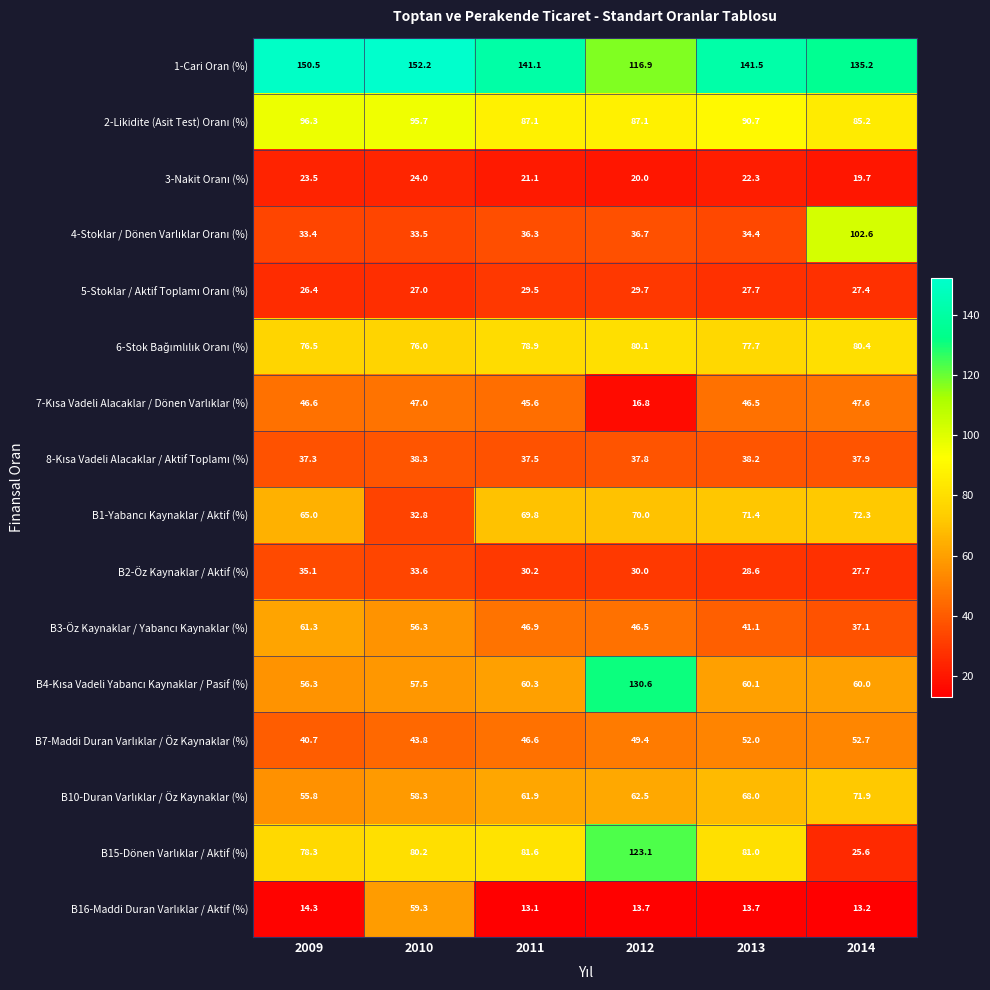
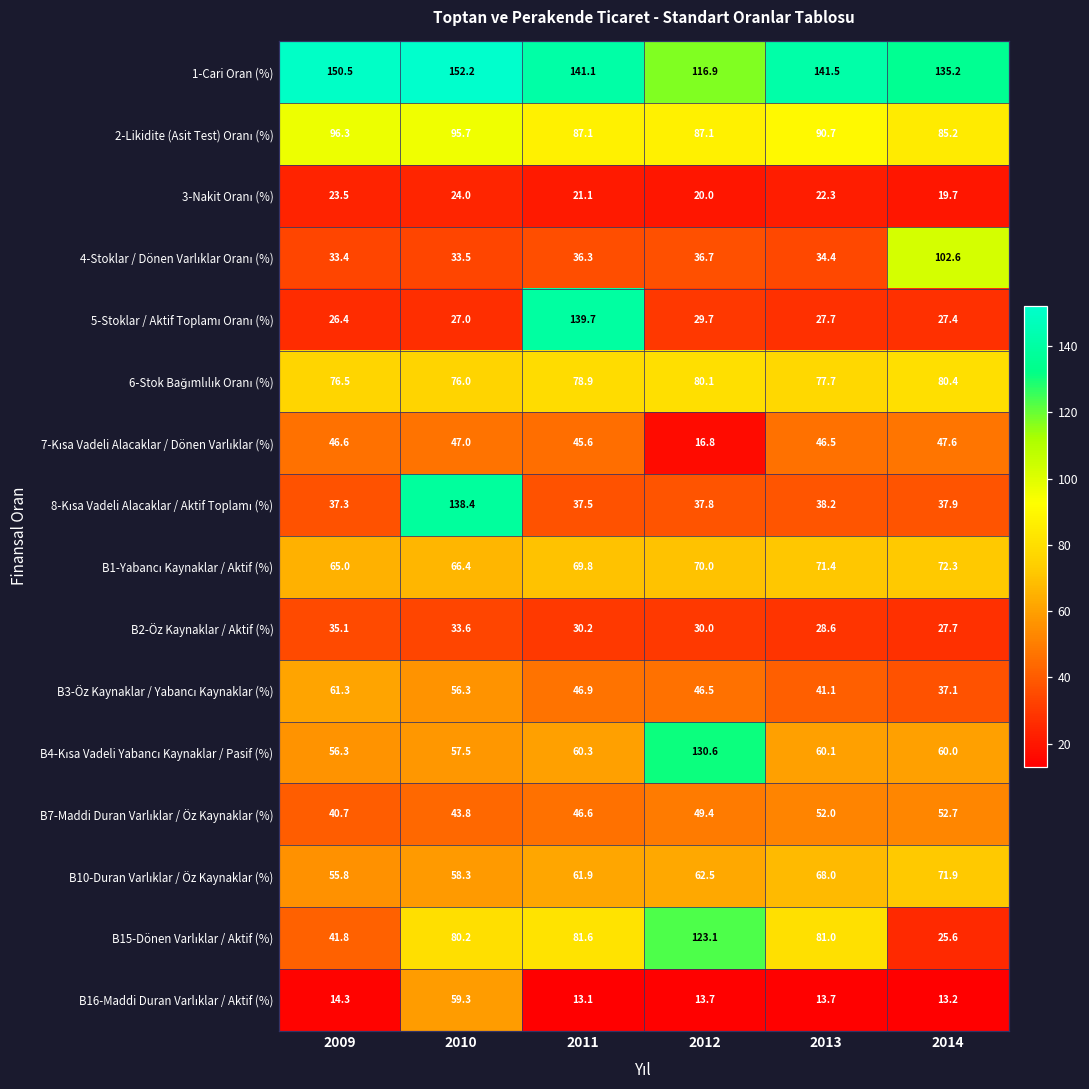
  {
    "1-Cari Oran (%)": {
      "2009": 150.5,
      "2010": 152.2,
      "2011": 141.1,
      "2012": 116.9,
      "2013": 141.5,
      "2014": 135.2
    },
    "2-Likidite (Asit Test) Oranı (%)": {
      "2009": 96.3,
      "2010": 95.7,
      "2011": 87.1,
      "2012": 87.1,
      "2013": 90.7,
      "2014": 85.2
    },
    "3-Nakit Oranı (%)": {
      "2009": 23.5,
      "2010": 24.0,
      "2011": 21.1,
      "2012": 20.0,
      "2013": 22.3,
      "2014": 19.7
    },
    "4-Stoklar / Dönen Varlıklar Oranı (%)": {
      "2009": 33.4,
      "2010": 33.5,
      "2011": 36.3,
      "2012": 36.7,
      "2013": 34.4,
      "2014": 102.6
    },
    "5-Stoklar / Aktif Toplamı Oranı (%)": {
      "2009": 26.4,
      "2010": 27.0,
-     "2011": 29.5,
+     "2011": 139.7,
      "2012": 29.7,
      "2013": 27.7,
      "2014": 27.4
    },
    "6-Stok Bağımlılık Oranı (%)": {
      "2009": 76.5,
      "2010": 76.0,
      "2011": 78.9,
      "2012": 80.1,
      "2013": 77.7,
      "2014": 80.4
    },
    "7-Kısa Vadeli Alacaklar / Dönen Varlıklar (%)": {
      "2009": 46.6,
      "2010": 47.0,
      "2011": 45.6,
      "2012": 16.8,
      "2013": 46.5,
      "2014": 47.6
    },
    "8-Kısa Vadeli Alacaklar / Aktif Toplamı (%)": {
      "2009": 37.3,
-     "2010": 38.3,
+     "2010": 138.4,
      "2011": 37.5,
      "2012": 37.8,
      "2013": 38.2,
      "2014": 37.9
    },
    "B1-Yabancı Kaynaklar / Aktif (%)": {
      "2009": 65.0,
-     "2010": 32.8,
+     "2010": 66.4,
      "2011": 69.8,
      "2012": 70.0,
      "2013": 71.4,
      "2014": 72.3
    },
    "B2-Öz Kaynaklar / Aktif (%)": {
      "2009": 35.1,
      "2010": 33.6,
      "2011": 30.2,
      "2012": 30.0,
      "2013": 28.6,
      "2014": 27.7
    },
    "B3-Öz Kaynaklar / Yabancı Kaynaklar (%)": {
      "2009": 61.3,
      "2010": 56.3,
      "2011": 46.9,
      "2012": 46.5,
      "2013": 41.1,
      "2014": 37.1
    },
    "B4-Kısa Vadeli Yabancı Kaynaklar / Pasif (%)": {
      "2009": 56.3,
      "2010": 57.5,
      "2011": 60.3,
      "2012": 130.6,
      "2013": 60.1,
      "2014": 60.0
    },
    "B7-Maddi Duran Varlıklar / Öz Kaynaklar (%)": {
      "2009": 40.7,
      "2010": 43.8,
      "2011": 46.6,
      "2012": 49.4,
      "2013": 52.0,
      "2014": 52.7
    },
    "B10-Duran Varlıklar / Öz Kaynaklar (%)": {
      "2009": 55.8,
      "2010": 58.3,
      "2011": 61.9,
      "2012": 62.5,
      "2013": 68.0,
      "2014": 71.9
    },
    "B15-Dönen Varlıklar / Aktif (%)": {
-     "2009": 78.3,
+     "2009": 41.8,
      "2010": 80.2,
      "2011": 81.6,
      "2012": 123.1,
      "2013": 81.0,
      "2014": 25.6
    },
    "B16-Maddi Duran Varlıklar / Aktif (%)": {
      "2009": 14.3,
      "2010": 59.3,
      "2011": 13.1,
      "2012": 13.7,
      "2013": 13.7,
      "2014": 13.2
    }
  }
